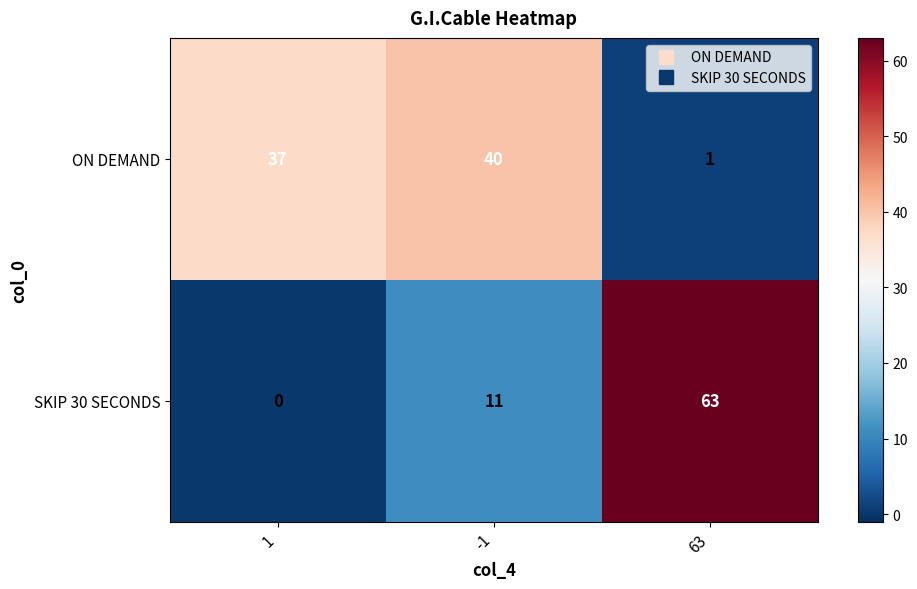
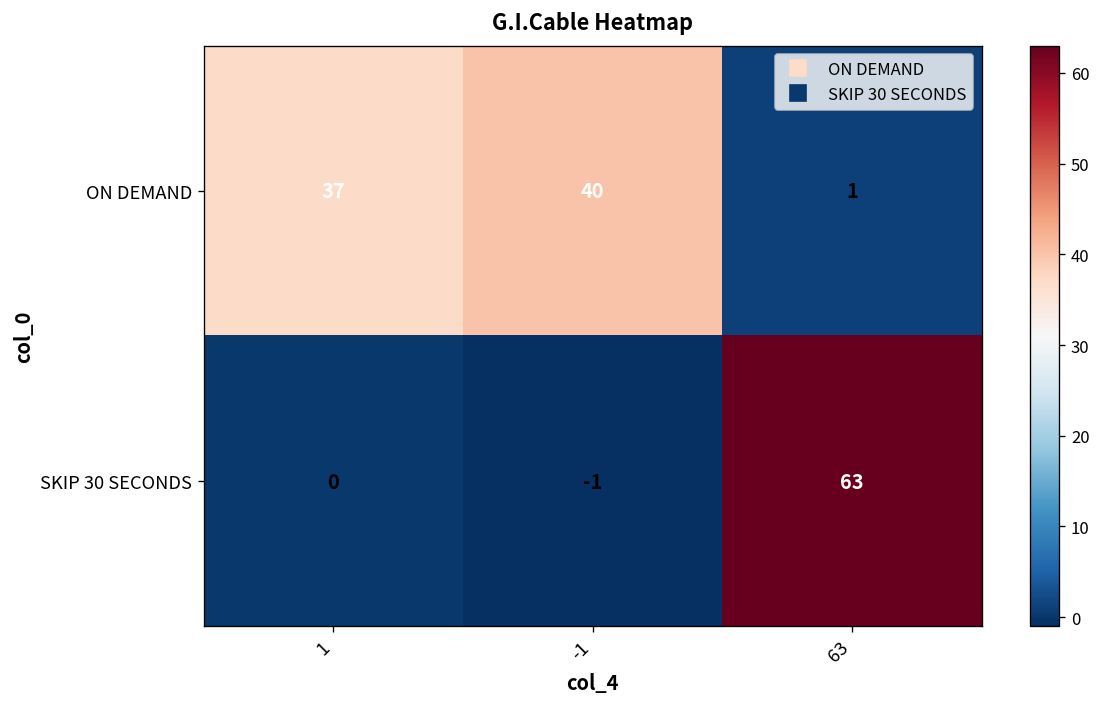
  {
    "ON DEMAND": {
      "1": 37,
      "-1": 40,
      "63": 1
    },
    "SKIP 30 SECONDS": {
      "1": 0,
-     "-1": 11,
+     "-1": -1,
      "63": 63
    }
  }
